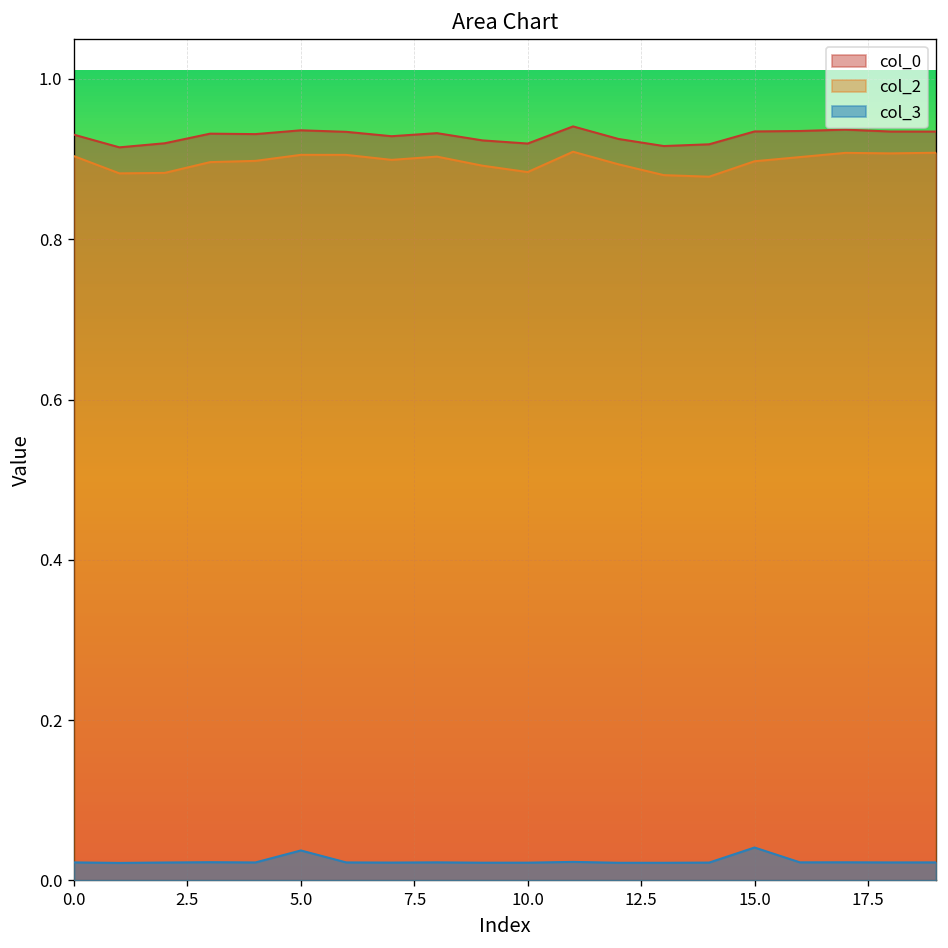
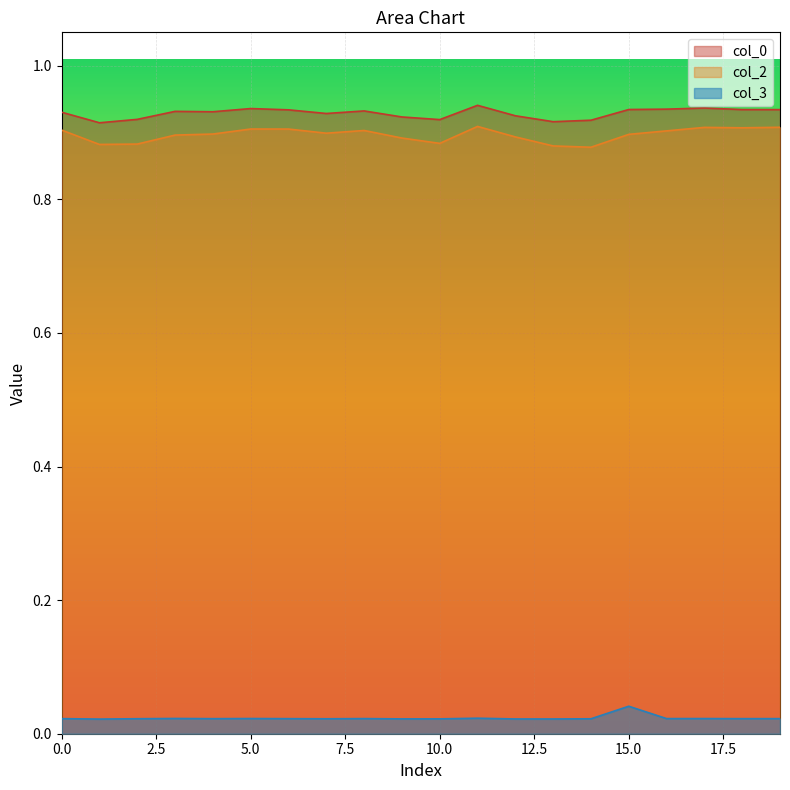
  {
    "col_3": {
      "0.0": 0.02,
-     "5.0": 0.04,
+     "5.0": 0.02,
      "10.0": 0.02,
      "15.0": 0.04
    }
  }
